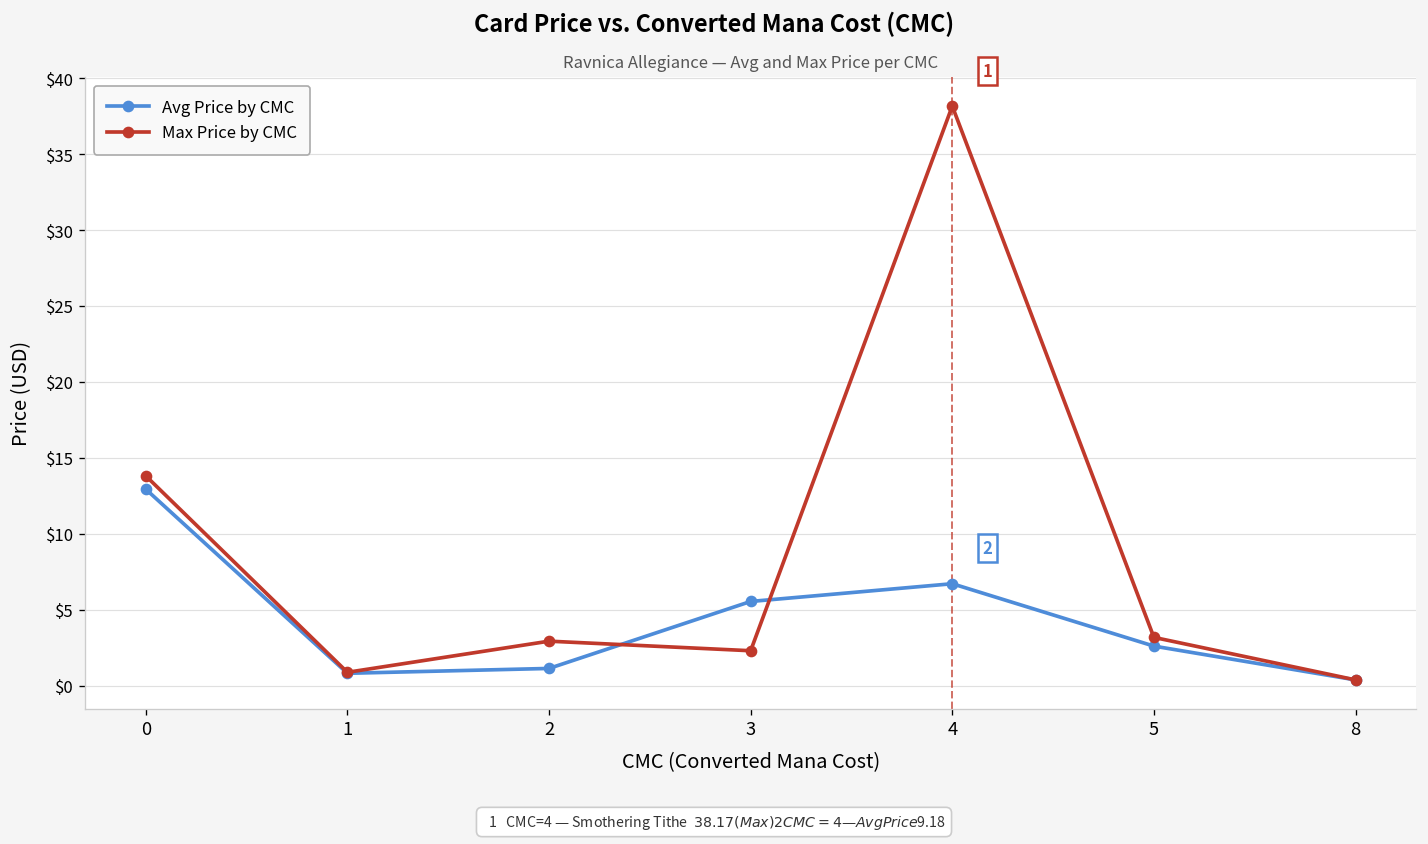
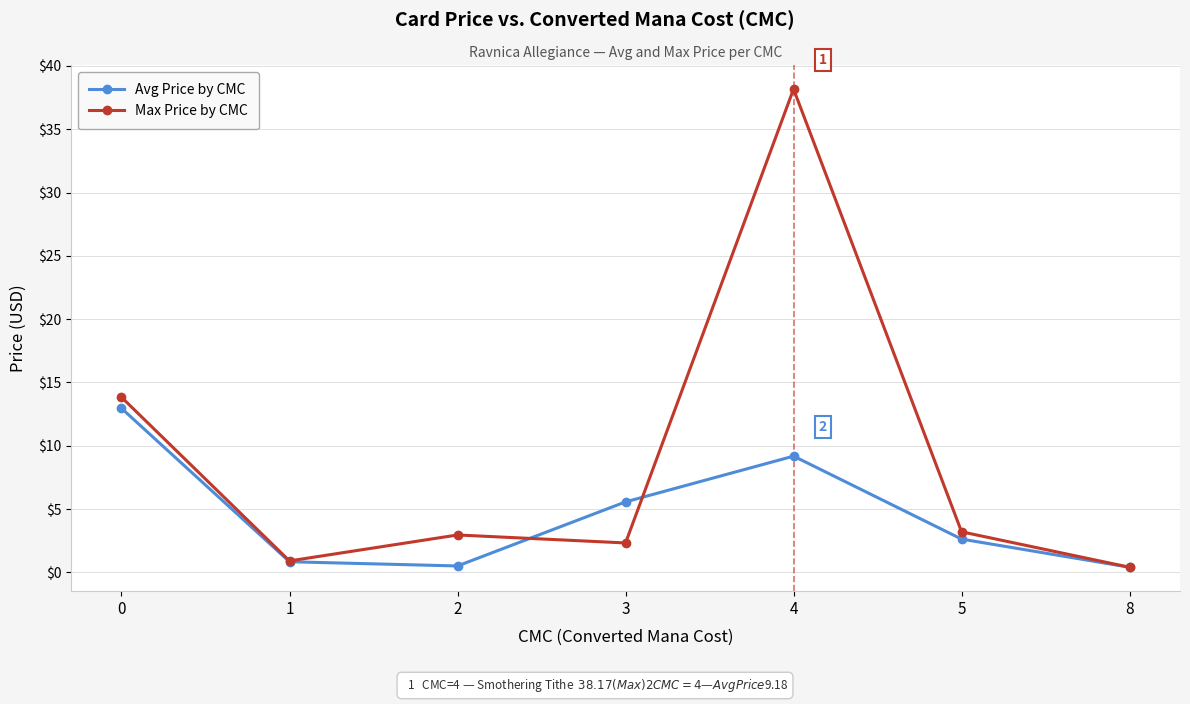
  {
    "Avg Price by CMC": {
      "0": "$13.0",
-     "2": "$1.2",
+     "2": "$0.5",
      "3": "$5.6",
-     "4": "$6.7",
+     "4": "$9.2",
      "5": "$2.6"
    },
    "Max Price by CMC": {
      "0": "$13.8",
      "2": "$3.0",
      "3": "$2.3",
      "4": "$38.2",
      "5": "$3.2"
    }
  }
